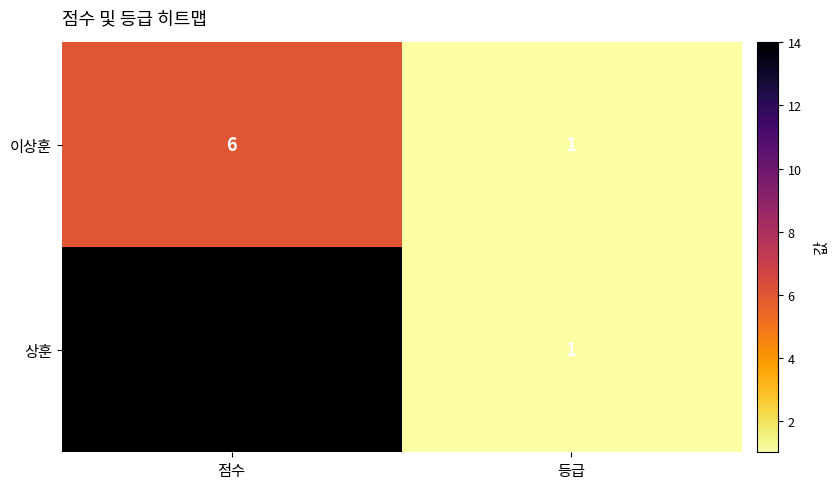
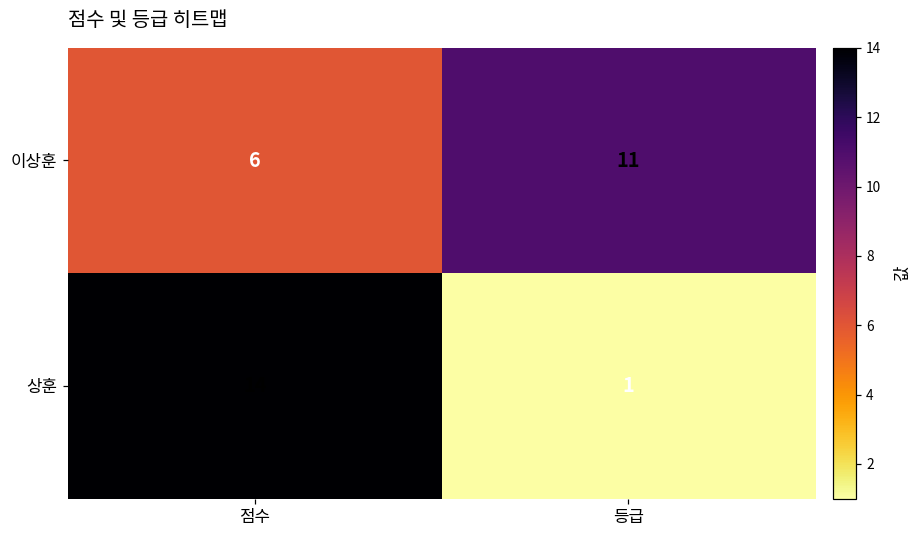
  {
    "이상훈": {
      "점수": 6,
-     "등급": 1
+     "등급": 11
    },
    "상훈": {
      "등급": 1
    }
  }
